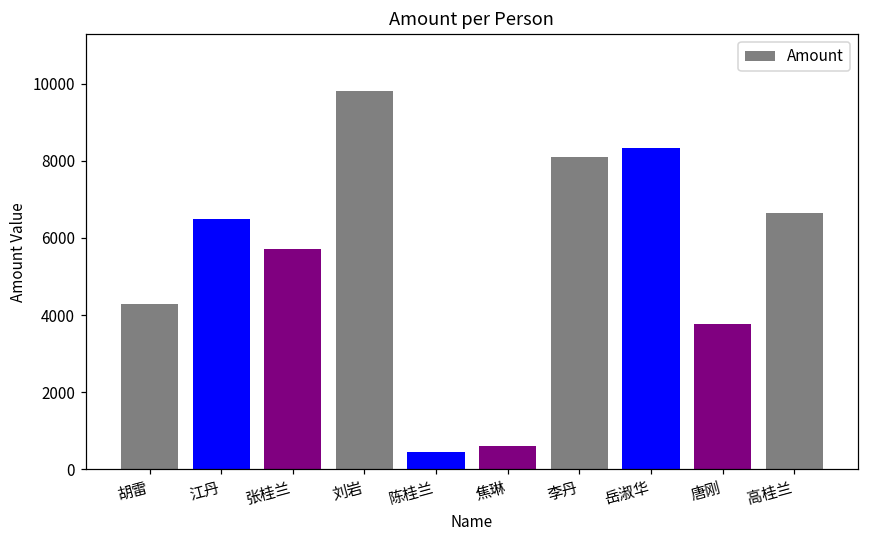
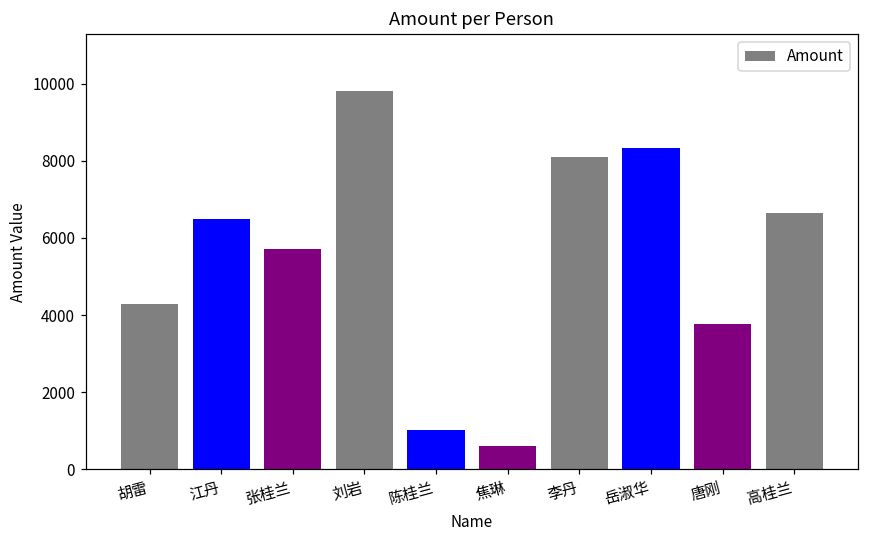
  {
    "胡雷": 4300,
    "江丹": 6500,
    "张桂兰": 5700,
    "刘岩": 9800,
-   "陈桂兰": 400,
+   "陈桂兰": 1000,
    "焦琳": 600,
    "李丹": 8100,
    "岳淑华": 8300,
    "唐刚": 3800,
    "高桂兰": 6700
  }
